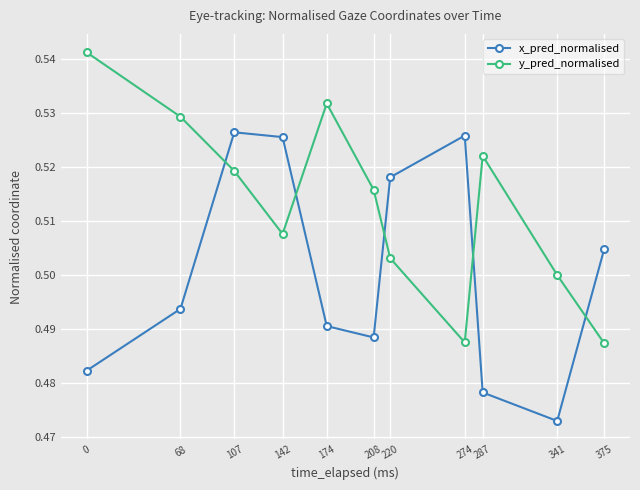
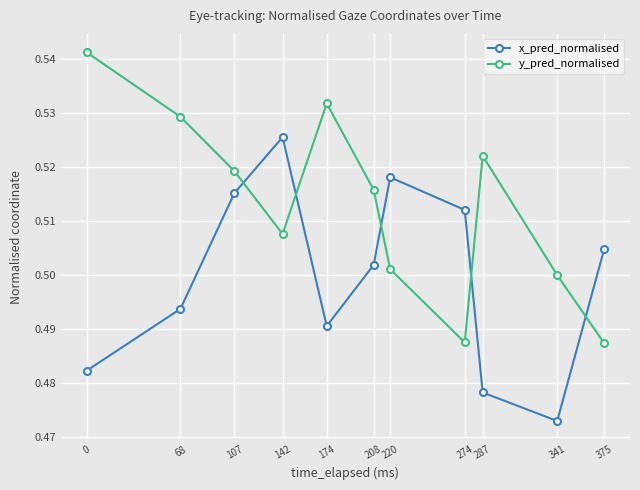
  {
    "x_pred_normalised": {
      "0": 0.482,
      "68": 0.494,
-     "107": 0.526,
+     "107": 0.515,
      "142": 0.526,
      "174": 0.491,
-     "208": 0.488,
+     "208": 0.502,
      "220": 0.518,
-     "274": 0.526,
+     "274": 0.512,
      "287": 0.478,
      "341": 0.473,
      "375": 0.505
    },
    "y_pred_normalised": {
      "0": 0.541,
      "68": 0.529,
      "107": 0.519,
      "142": 0.508,
      "174": 0.532,
      "208": 0.516,
-     "220": 0.503,
+     "220": 0.501,
      "274": 0.488,
      "287": 0.522,
      "341": 0.500,
      "375": 0.487
    }
  }
